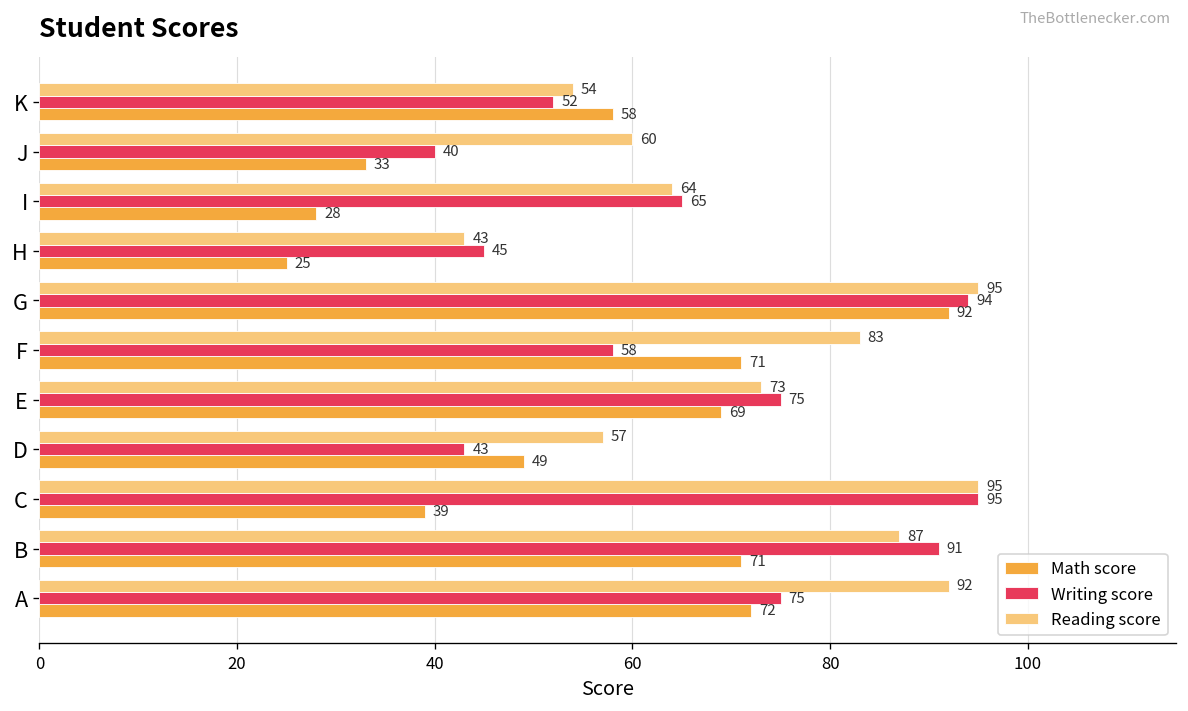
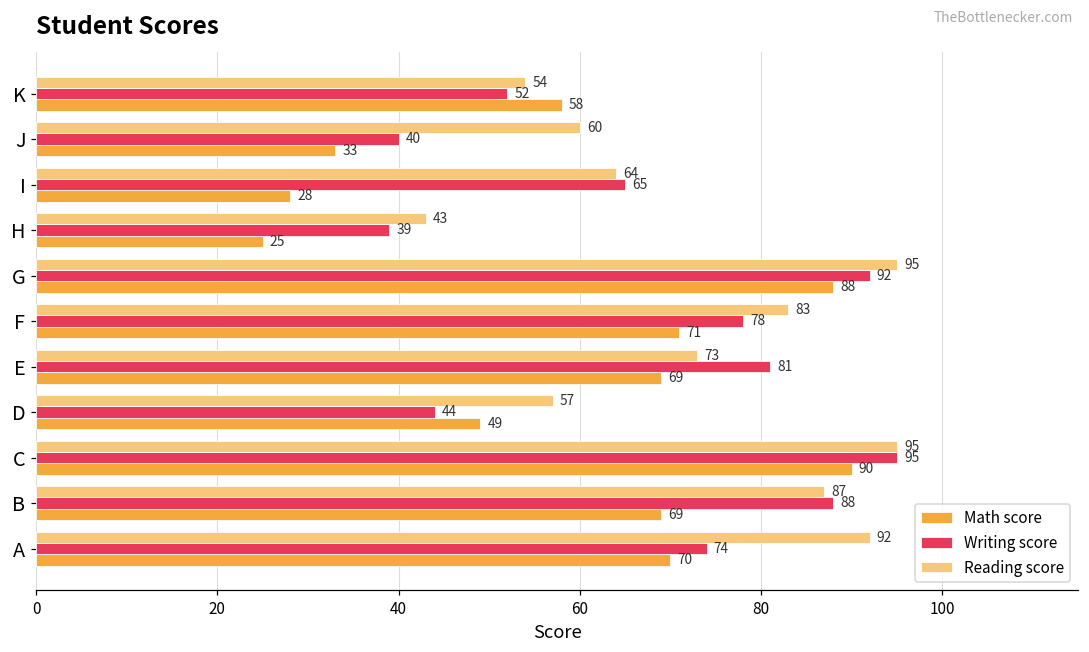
  {
    "Math score": {
      "K": 58,
      "J": 33,
      "I": 28,
      "H": 25,
-     "G": 92,
+     "G": 88,
      "F": 71,
      "E": 69,
      "D": 49,
-     "C": 39,
-     "B": 71,
-     "A": 72
+     "C": 90,
+     "B": 69,
+     "A": 70
    },
    "Writing score": {
      "K": 52,
      "J": 40,
      "I": 65,
-     "H": 45,
-     "G": 94,
-     "F": 58,
-     "E": 75,
-     "D": 43,
-     "B": 91,
-     "A": 75
+     "H": 39,
+     "G": 92,
+     "F": 78,
+     "E": 81,
+     "D": 44,
+     "B": 88,
+     "A": 74
    },
    "Reading score": {
      "K": 54,
      "J": 60,
      "I": 64,
      "H": 43,
      "G": 95,
      "F": 83,
      "E": 73,
      "D": 57,
      "B": 87,
      "A": 92
    }
  }
